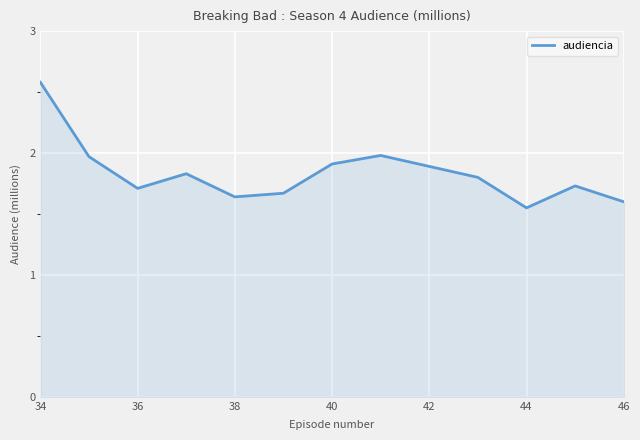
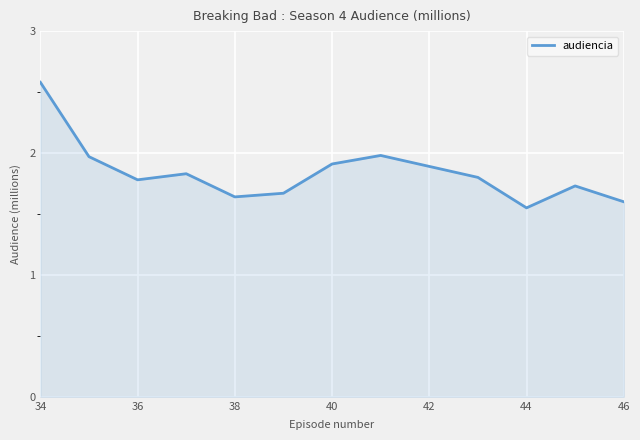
  {
    "34": 2.58,
-   "36": 1.71,
+   "36": 1.78,
    "38": 1.64,
    "40": 1.91,
    "42": 1.89,
    "44": 1.55,
    "46": 1.60
  }
